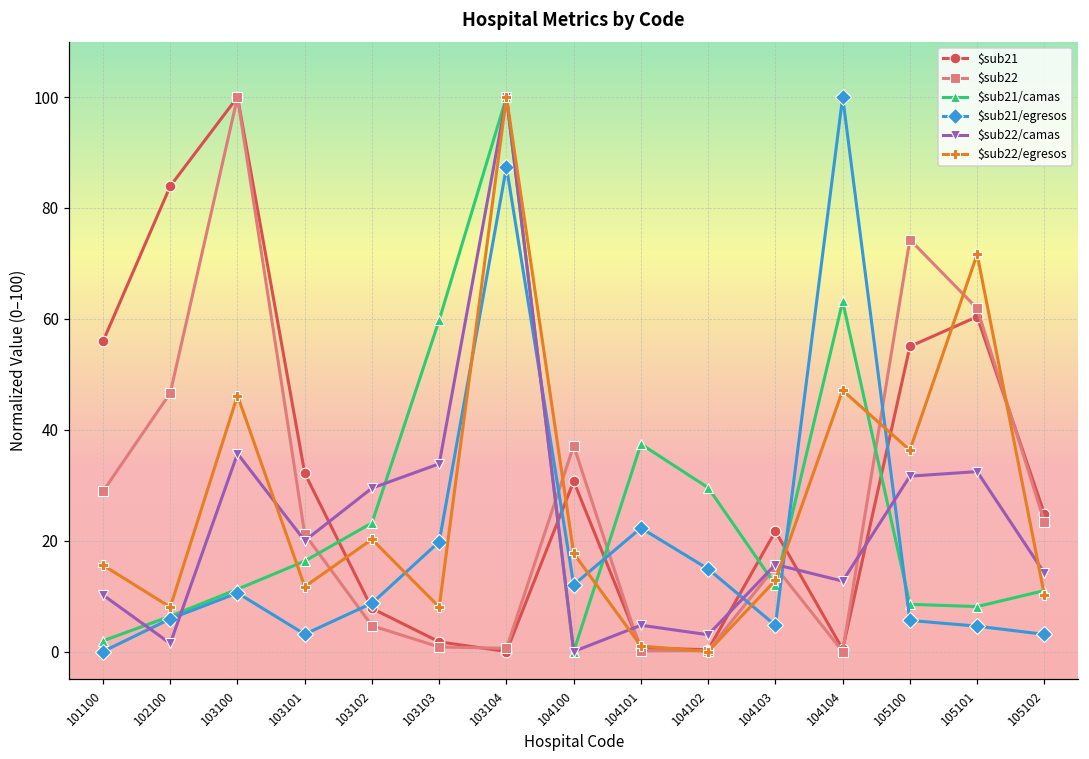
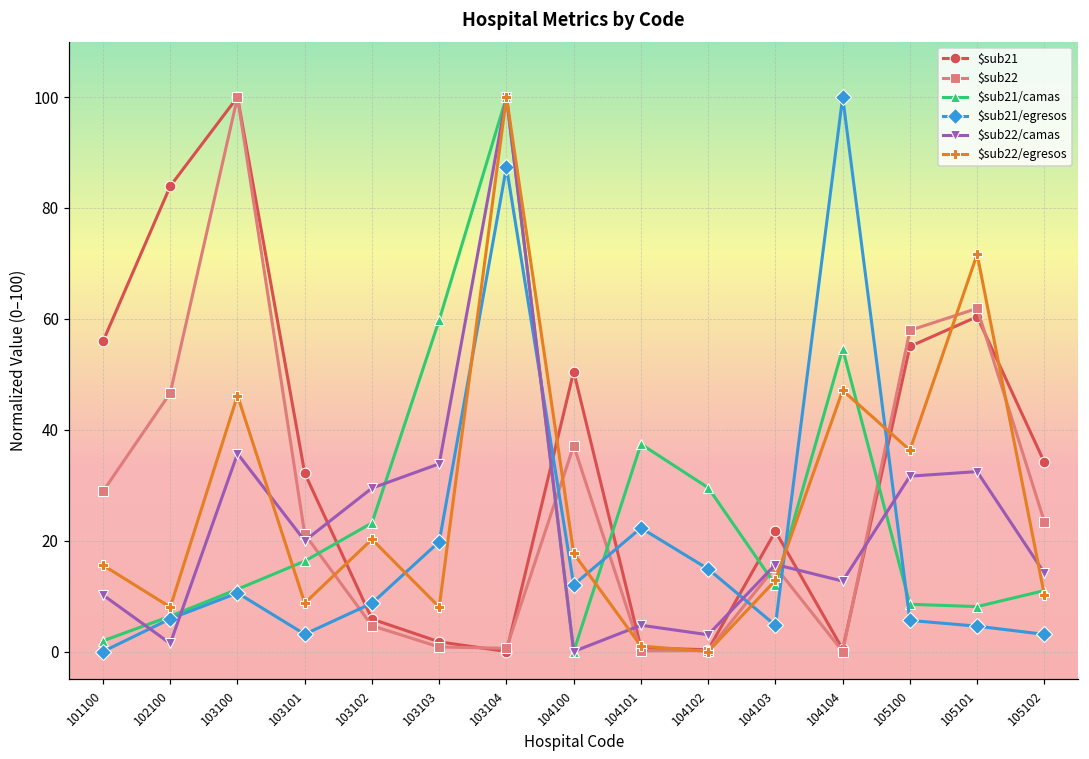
  {
    "$sub21": {
      "101100": 56,
      "102100": 84,
      "103101": 32,
-     "103102": 8,
+     "103102": 6,
      "103103": 2,
      "103104": 0,
-     "104100": 31,
+     "104100": 51,
      "104103": 22,
      "105100": 55,
      "105101": 60,
-     "105102": 25
+     "105102": 34
    },
    "$sub22": {
      "101100": 29,
      "102100": 47,
      "103101": 21,
      "103102": 5,
      "103103": 1,
      "103104": 1,
      "104100": 37,
      "104101": 0,
-     "105100": 74,
+     "105100": 58,
      "105101": 62,
      "105102": 23
    },
    "$sub21/camas": {
      "101100": 2,
      "103100": 11,
      "103101": 16,
      "103102": 23,
      "103103": 60,
      "104101": 37,
      "104102": 30,
      "104103": 12,
-     "104104": 63,
+     "104104": 55,
      "105100": 9,
      "105101": 8,
      "105102": 11
    },
    "$sub21/egresos": {
      "101100": 0,
      "103100": 11,
      "103101": 3,
      "103102": 9,
      "103103": 20,
      "103104": 87,
      "104100": 12,
      "104101": 22,
      "104102": 15,
      "104103": 5,
      "104104": 100,
      "105100": 6,
      "105101": 5,
      "105102": 3
    },
    "$sub22/camas": {
      "101100": 10,
      "102100": 1,
      "103100": 36,
      "103101": 20,
      "103102": 29,
      "103103": 34,
      "104101": 5,
      "104102": 3,
      "104104": 13,
      "105100": 32,
      "105101": 32,
      "105102": 14
    },
    "$sub22/egresos": {
      "101100": 16,
      "102100": 8,
      "103100": 46,
-     "103101": 12,
+     "103101": 9,
      "103102": 20,
      "103103": 8,
      "104100": 18,
      "104103": 13,
      "104104": 47,
      "105100": 36,
      "105101": 72,
      "105102": 10
    }
  }
